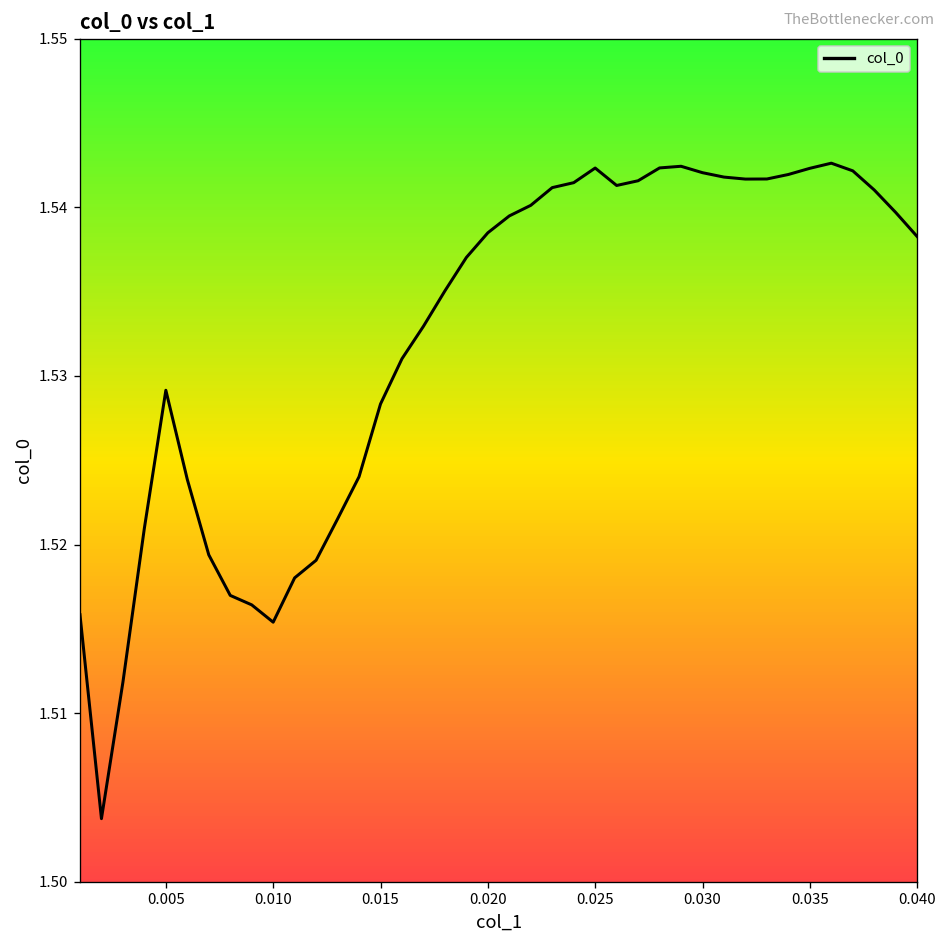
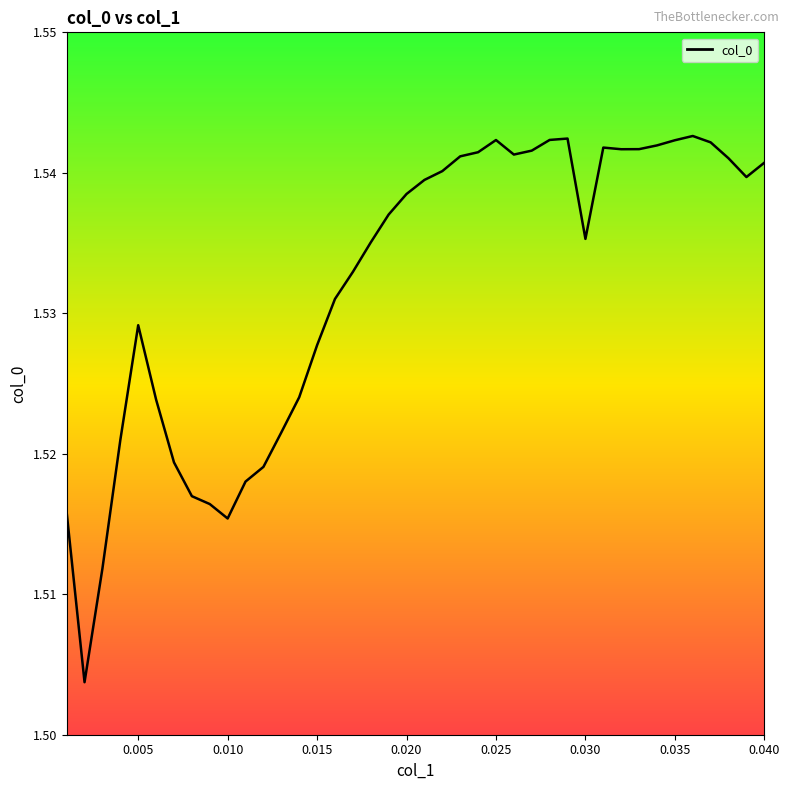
  {
    "0.005": 1.5292,
    "0.010": 1.5154,
-   "0.015": 1.5283,
+   "0.015": 1.5277,
    "0.020": 1.5385,
    "0.025": 1.5423,
-   "0.030": 1.5421,
+   "0.030": 1.5353,
    "0.035": 1.5423,
-   "0.040": 1.5383
+   "0.040": 1.5407
  }
